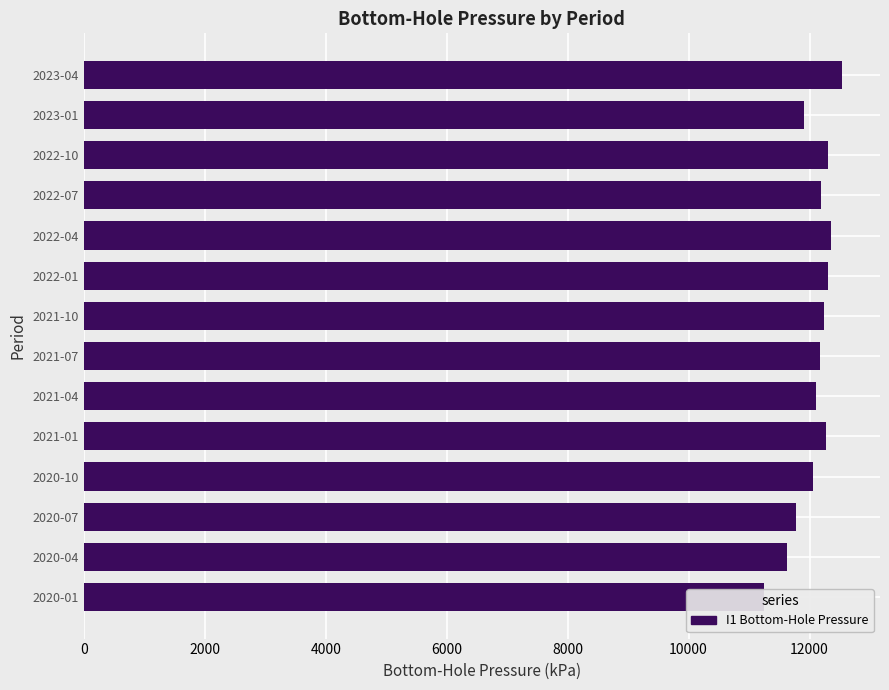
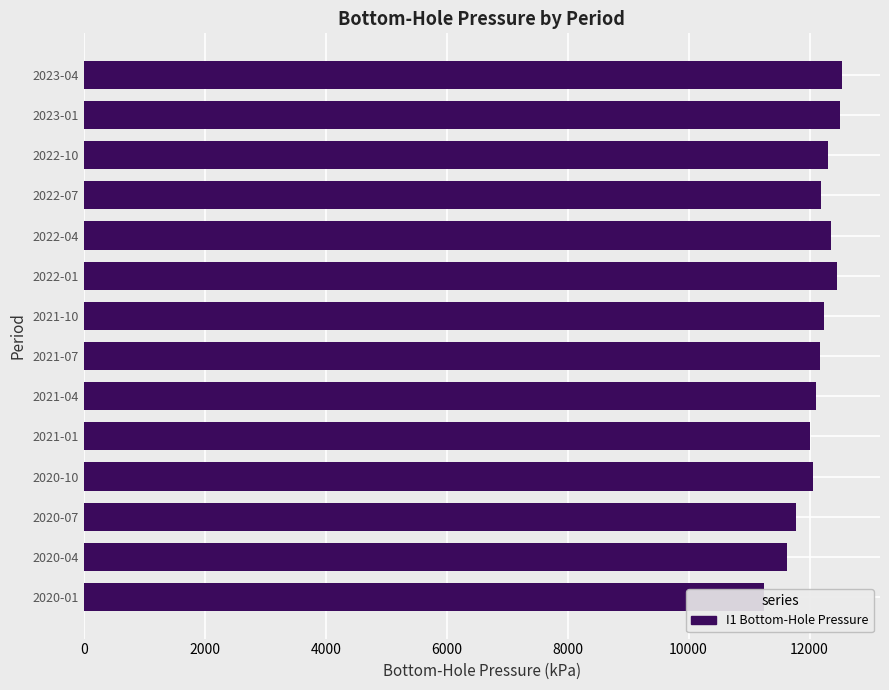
  {
    "2023-04": 12500,
-   "2023-01": 11900,
+   "2023-01": 12500,
    "2022-10": 12300,
    "2022-07": 12200,
    "2022-04": 12400,
-   "2022-01": 12300,
+   "2022-01": 12400,
    "2021-10": 12200,
    "2021-07": 12200,
    "2021-04": 12100,
-   "2021-01": 12300,
+   "2021-01": 12000,
    "2020-10": 12100,
    "2020-07": 11800,
    "2020-04": 11600
  }
